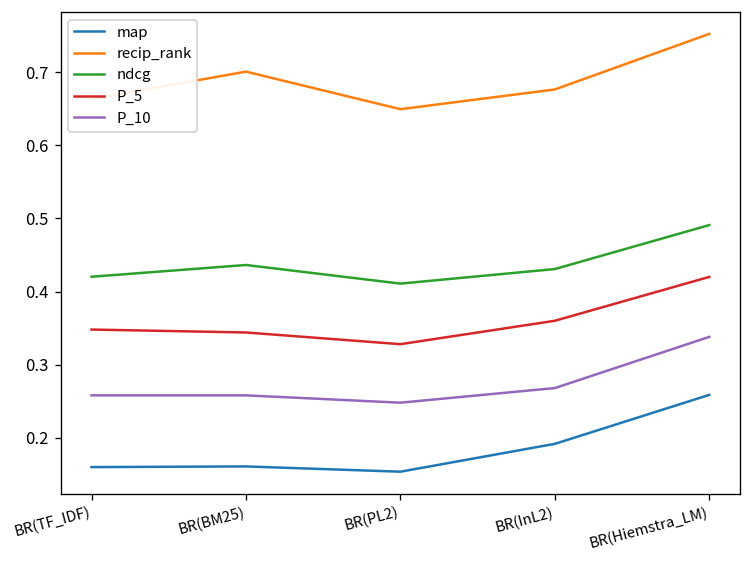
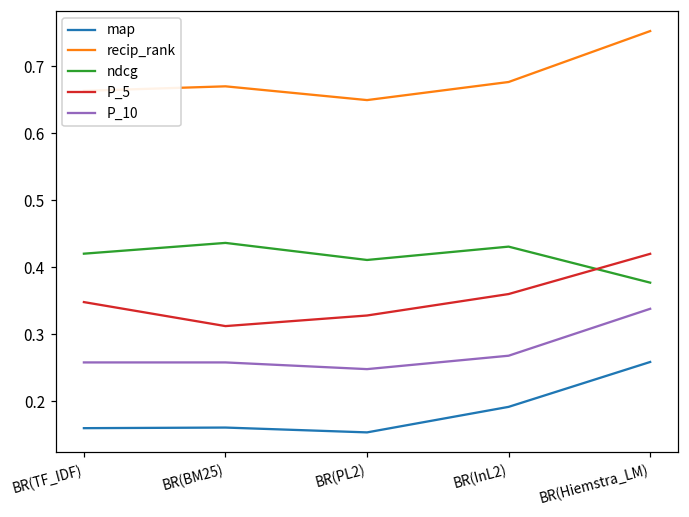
  {
    "map": {
      "BR(TF_IDF)": 0.16,
      "BR(BM25)": 0.16,
      "BR(PL2)": 0.15,
      "BR(InL2)": 0.19,
      "BR(Hiemstra_LM)": 0.26
    },
    "recip_rank": {
-     "BR(BM25)": 0.70,
+     "BR(BM25)": 0.67,
      "BR(PL2)": 0.65,
      "BR(InL2)": 0.68,
      "BR(Hiemstra_LM)": 0.75
    },
    "ndcg": {
      "BR(TF_IDF)": 0.42,
      "BR(BM25)": 0.44,
      "BR(PL2)": 0.41,
      "BR(InL2)": 0.43,
-     "BR(Hiemstra_LM)": 0.49
+     "BR(Hiemstra_LM)": 0.38
    },
    "P_5": {
      "BR(TF_IDF)": 0.35,
-     "BR(BM25)": 0.34,
+     "BR(BM25)": 0.31,
      "BR(PL2)": 0.33,
      "BR(InL2)": 0.36,
      "BR(Hiemstra_LM)": 0.42
    },
    "P_10": {
      "BR(TF_IDF)": 0.26,
      "BR(BM25)": 0.26,
      "BR(PL2)": 0.25,
      "BR(InL2)": 0.27,
      "BR(Hiemstra_LM)": 0.34
    }
  }
